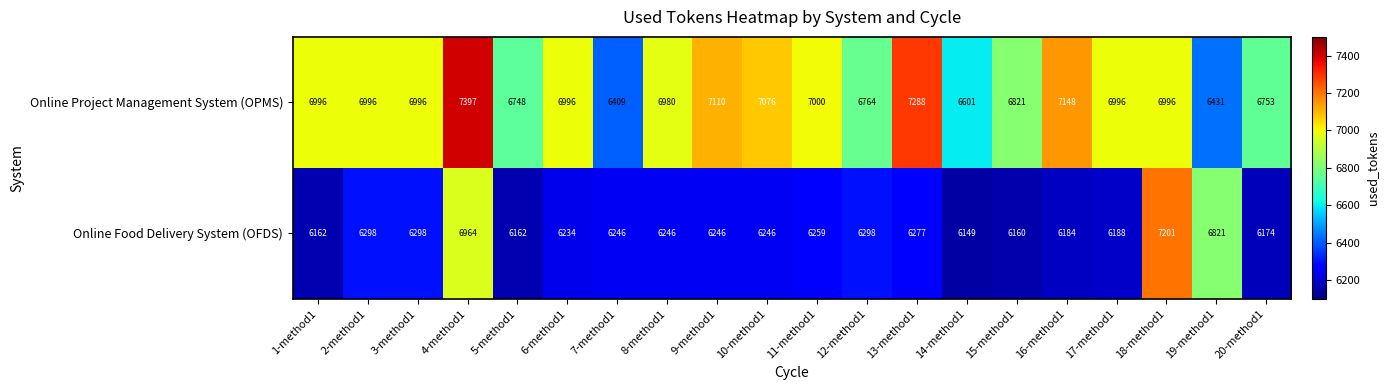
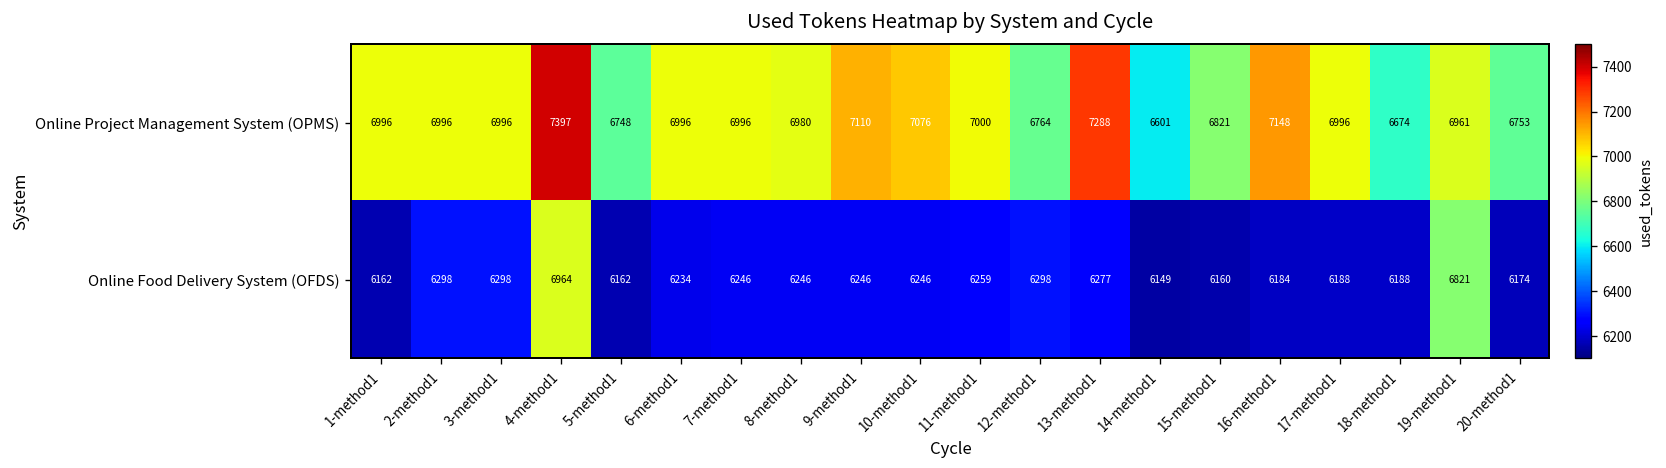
  {
    "Online Project Management System (OPMS)": {
      "1-method1": 6996,
      "2-method1": 6996,
      "3-method1": 6996,
      "4-method1": 7397,
      "5-method1": 6748,
      "6-method1": 6996,
-     "7-method1": 6409,
+     "7-method1": 6996,
      "8-method1": 6980,
      "9-method1": 7110,
      "10-method1": 7076,
      "11-method1": 7000,
      "12-method1": 6764,
      "13-method1": 7288,
      "14-method1": 6601,
      "15-method1": 6821,
      "16-method1": 7148,
      "17-method1": 6996,
-     "18-method1": 6996,
-     "19-method1": 6431,
+     "18-method1": 6674,
+     "19-method1": 6961,
      "20-method1": 6753
    },
    "Online Food Delivery System (OFDS)": {
      "1-method1": 6162,
      "2-method1": 6298,
      "3-method1": 6298,
      "4-method1": 6964,
      "5-method1": 6162,
      "6-method1": 6234,
      "7-method1": 6246,
      "8-method1": 6246,
      "9-method1": 6246,
      "10-method1": 6246,
      "11-method1": 6259,
      "12-method1": 6298,
      "13-method1": 6277,
      "14-method1": 6149,
      "15-method1": 6160,
      "16-method1": 6184,
      "17-method1": 6188,
-     "18-method1": 7201,
+     "18-method1": 6188,
      "19-method1": 6821,
      "20-method1": 6174
    }
  }
